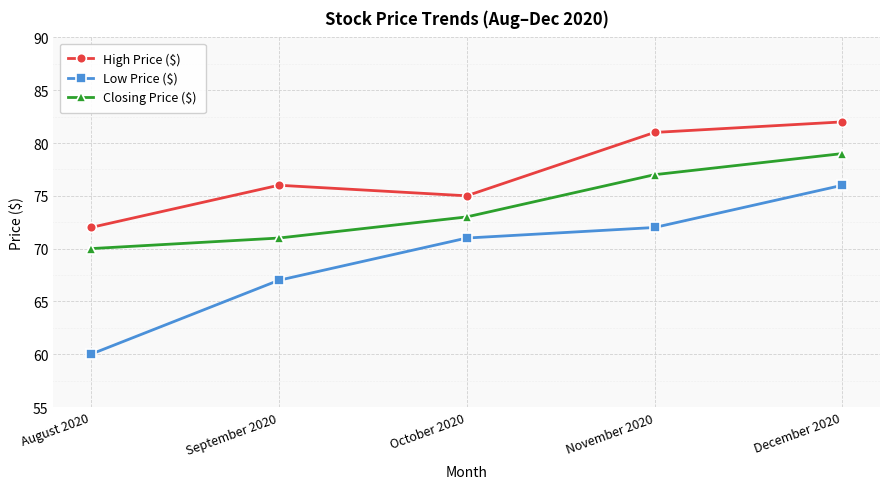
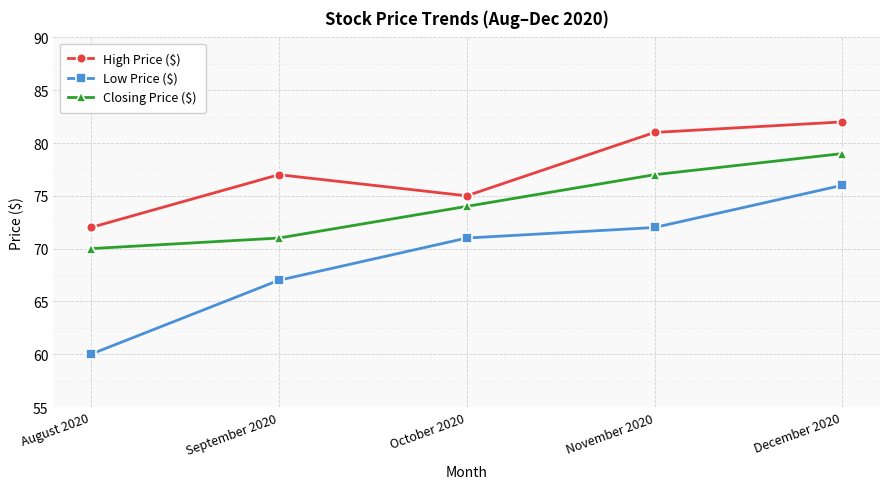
  {
    "High Price ($)": {
      "August 2020": 72,
-     "September 2020": 76,
+     "September 2020": 77,
      "October 2020": 75,
      "November 2020": 81,
      "December 2020": 82
    },
    "Low Price ($)": {
      "August 2020": 60,
      "September 2020": 67,
      "October 2020": 71,
      "November 2020": 72,
      "December 2020": 76
    },
    "Closing Price ($)": {
      "August 2020": 70,
      "September 2020": 71,
-     "October 2020": 73,
+     "October 2020": 74,
      "November 2020": 77,
      "December 2020": 79
    }
  }
